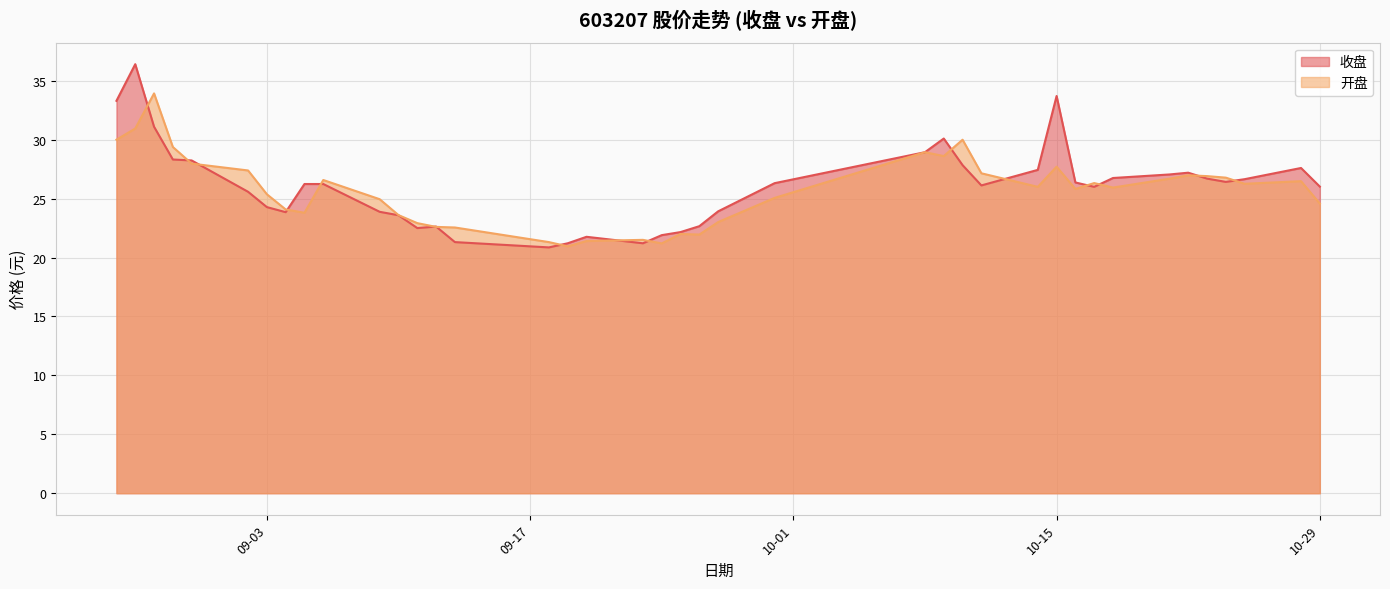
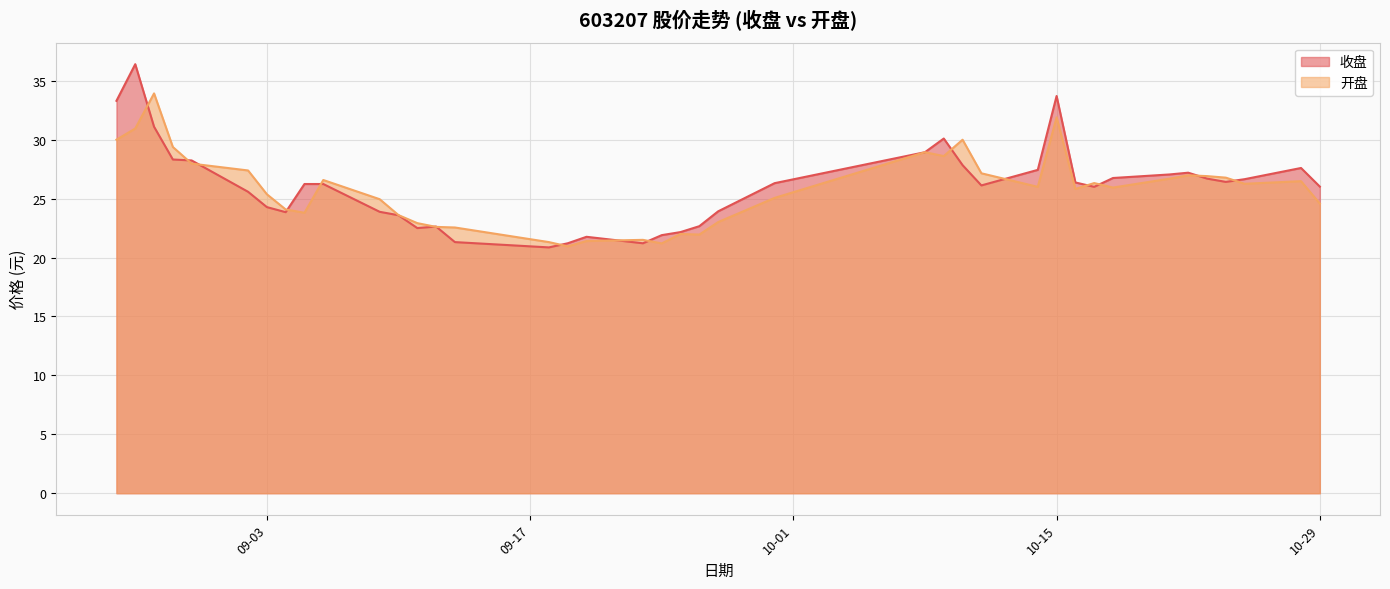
  {
    "收盘": {
      "09-03": 24.3,
      "10-15": 33.7,
      "10-29": 26.0
    },
    "开盘": {
      "09-03": 25.4,
-     "10-15": 27.7,
+     "10-15": 31.9,
      "10-29": 24.6
    }
  }
